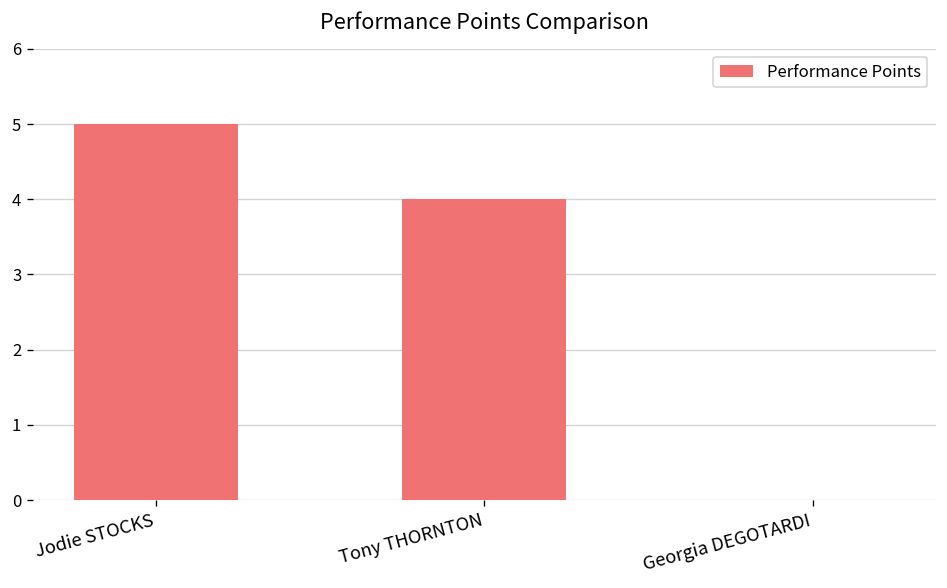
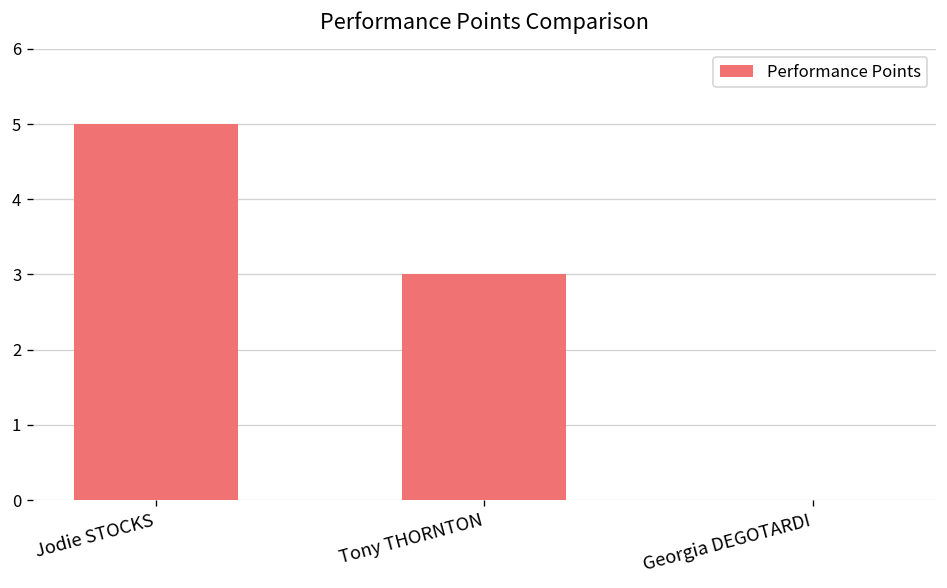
  {
    "Jodie STOCKS": 5,
-   "Tony THORNTON": 4,
+   "Tony THORNTON": 3,
    "Georgia DEGOTARDI": 0
  }
